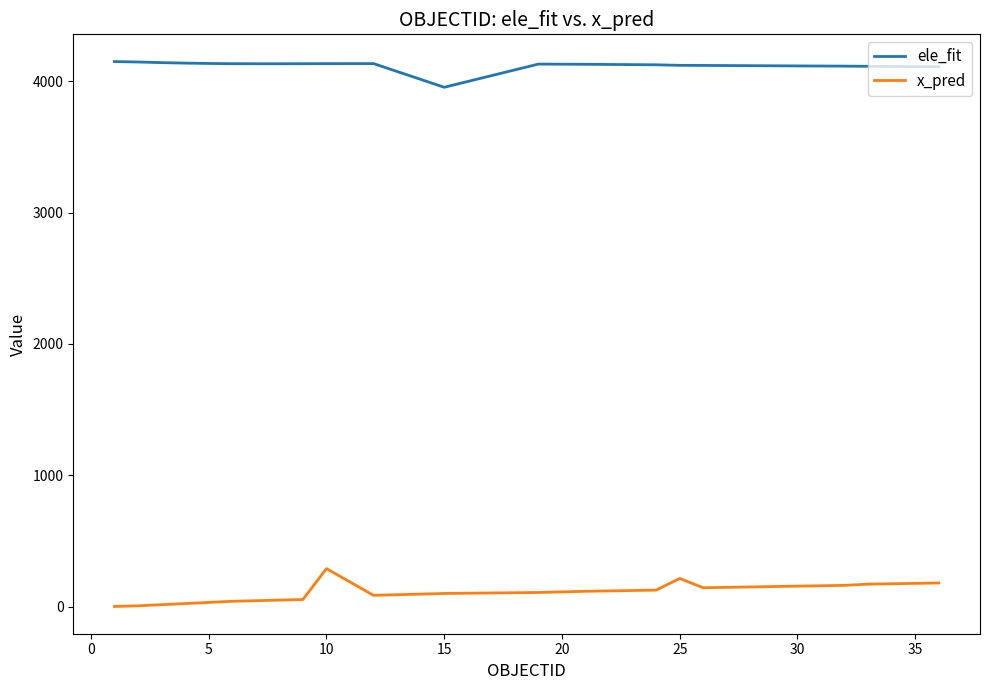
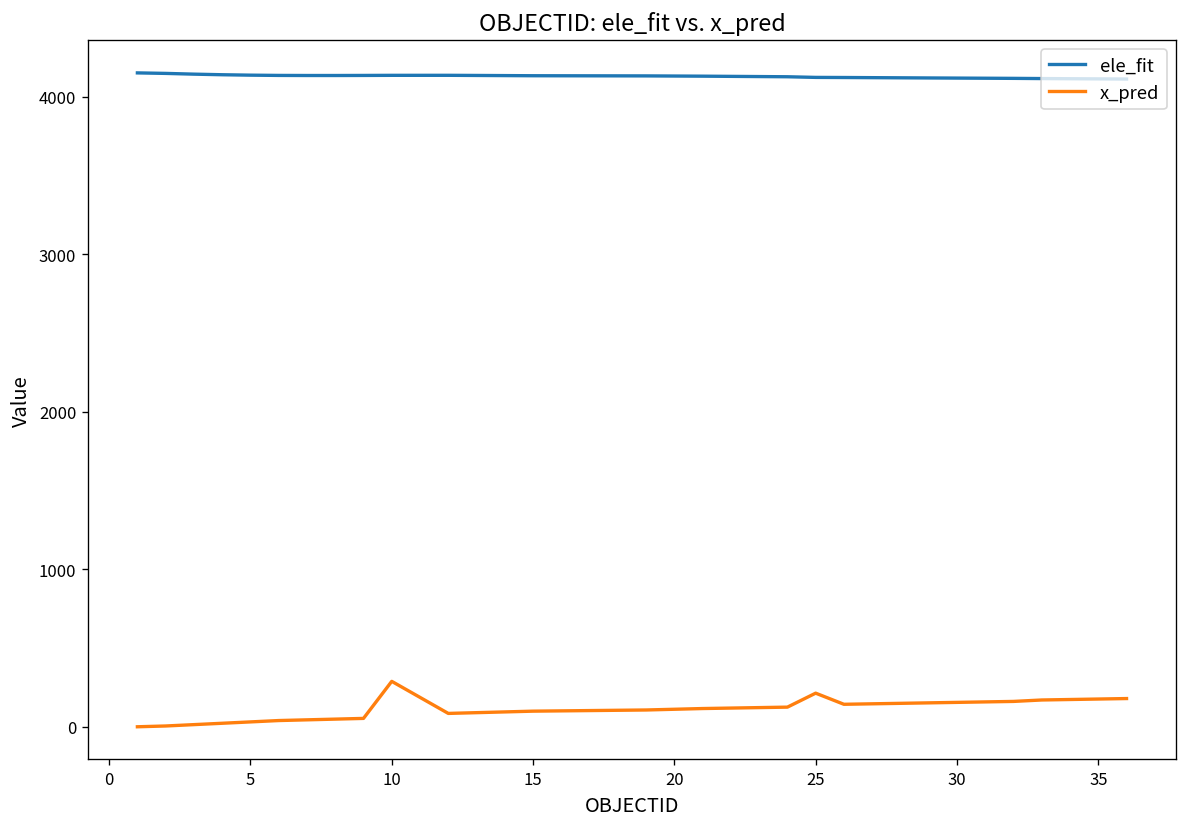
  {
    "ele_fit": {
      "5": 4140,
      "10": 4130,
-     "15": 3950,
+     "15": 4130,
      "25": 4120
    },
    "x_pred": {
      "5": 30,
      "10": 290,
      "15": 100,
      "25": 210
    }
  }
